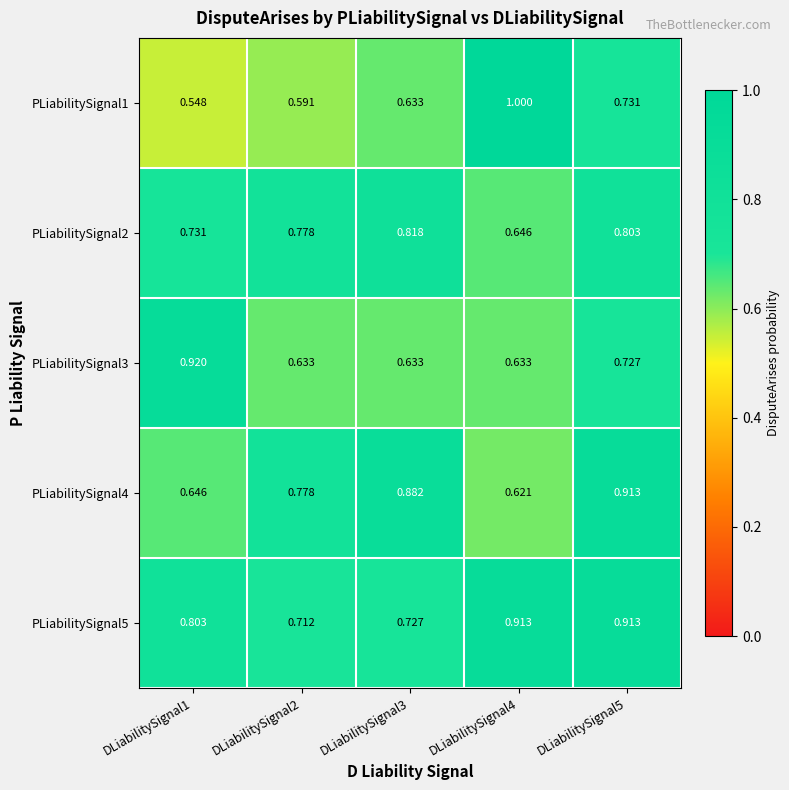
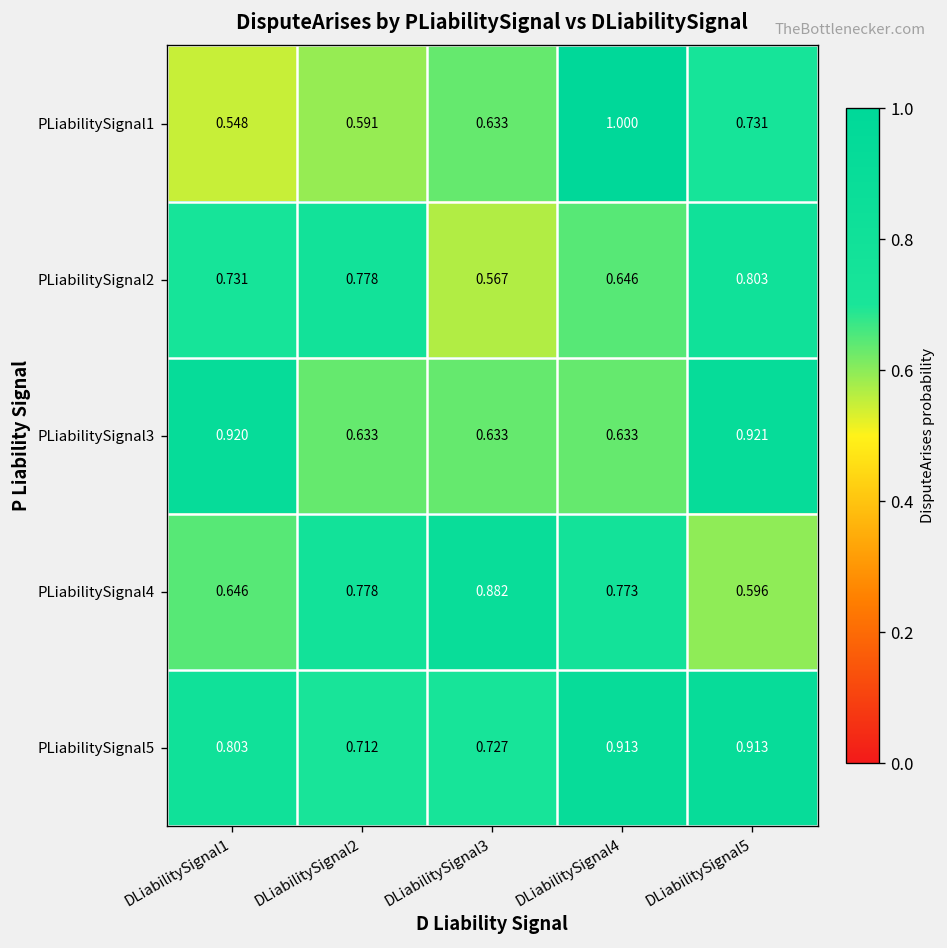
  {
    "PLiabilitySignal1": {
      "DLiabilitySignal1": 0.548,
      "DLiabilitySignal2": 0.591,
      "DLiabilitySignal3": 0.633,
      "DLiabilitySignal4": 1.000,
      "DLiabilitySignal5": 0.731
    },
    "PLiabilitySignal2": {
      "DLiabilitySignal1": 0.731,
      "DLiabilitySignal2": 0.778,
-     "DLiabilitySignal3": 0.818,
+     "DLiabilitySignal3": 0.567,
      "DLiabilitySignal4": 0.646,
      "DLiabilitySignal5": 0.803
    },
    "PLiabilitySignal3": {
      "DLiabilitySignal1": 0.920,
      "DLiabilitySignal2": 0.633,
      "DLiabilitySignal3": 0.633,
      "DLiabilitySignal4": 0.633,
-     "DLiabilitySignal5": 0.727
+     "DLiabilitySignal5": 0.921
    },
    "PLiabilitySignal4": {
      "DLiabilitySignal1": 0.646,
      "DLiabilitySignal2": 0.778,
      "DLiabilitySignal3": 0.882,
-     "DLiabilitySignal4": 0.621,
-     "DLiabilitySignal5": 0.913
+     "DLiabilitySignal4": 0.773,
+     "DLiabilitySignal5": 0.596
    },
    "PLiabilitySignal5": {
      "DLiabilitySignal1": 0.803,
      "DLiabilitySignal2": 0.712,
      "DLiabilitySignal3": 0.727,
      "DLiabilitySignal4": 0.913,
      "DLiabilitySignal5": 0.913
    }
  }
